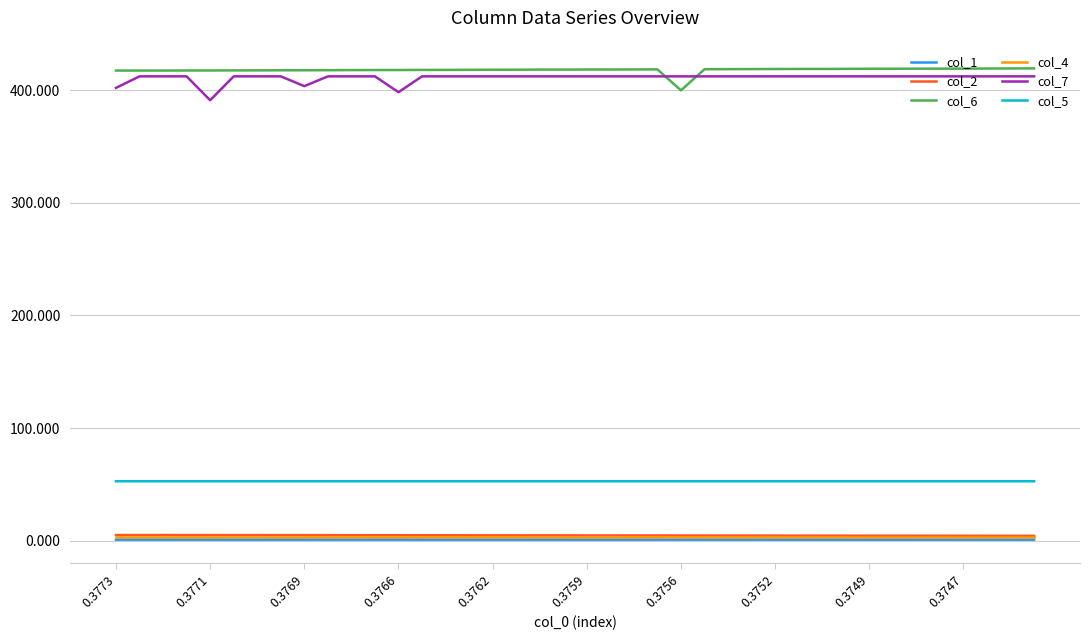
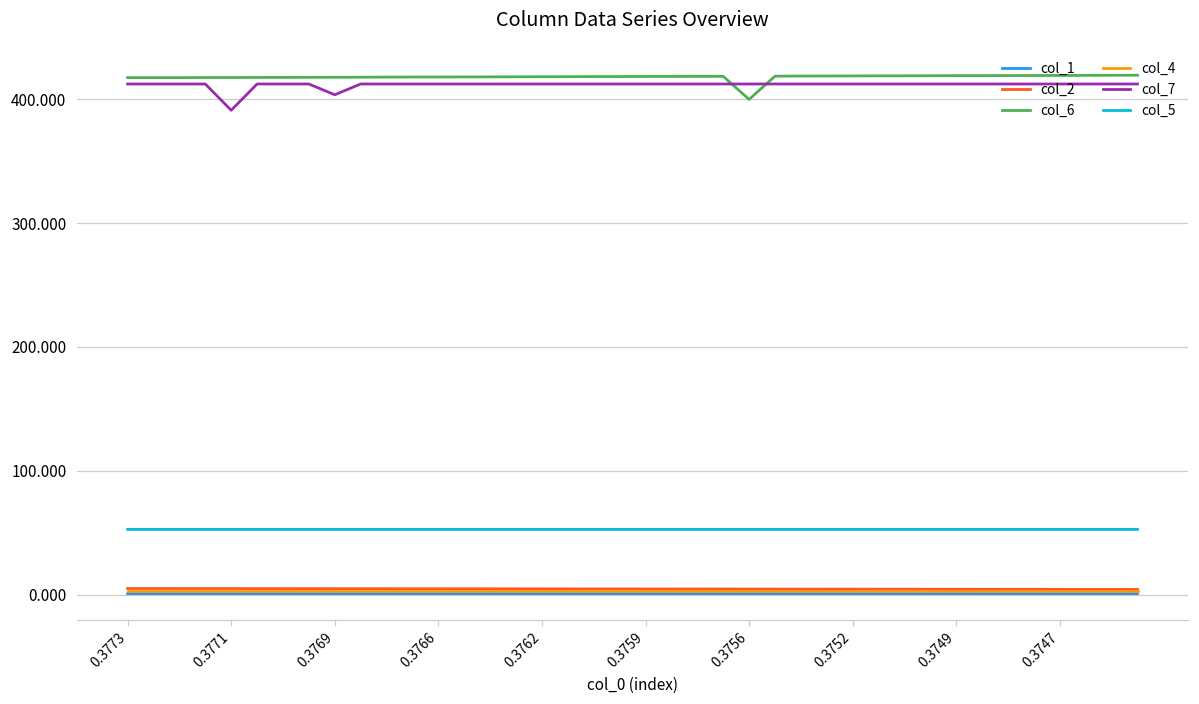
  {
    "col_6": {
      "0.3773": 417,
      "0.3771": 417,
      "0.3769": 418,
      "0.3766": 418,
      "0.3762": 418,
      "0.3759": 418,
      "0.3756": 400,
      "0.3752": 419,
      "0.3749": 419,
      "0.3747": 419
    },
    "col_7": {
-     "0.3773": 402,
+     "0.3773": 412,
      "0.3771": 391,
      "0.3769": 404,
-     "0.3766": 398,
+     "0.3766": 412,
      "0.3762": 412,
      "0.3759": 412,
      "0.3756": 412,
      "0.3752": 412,
      "0.3749": 412,
      "0.3747": 412
    }
  }
